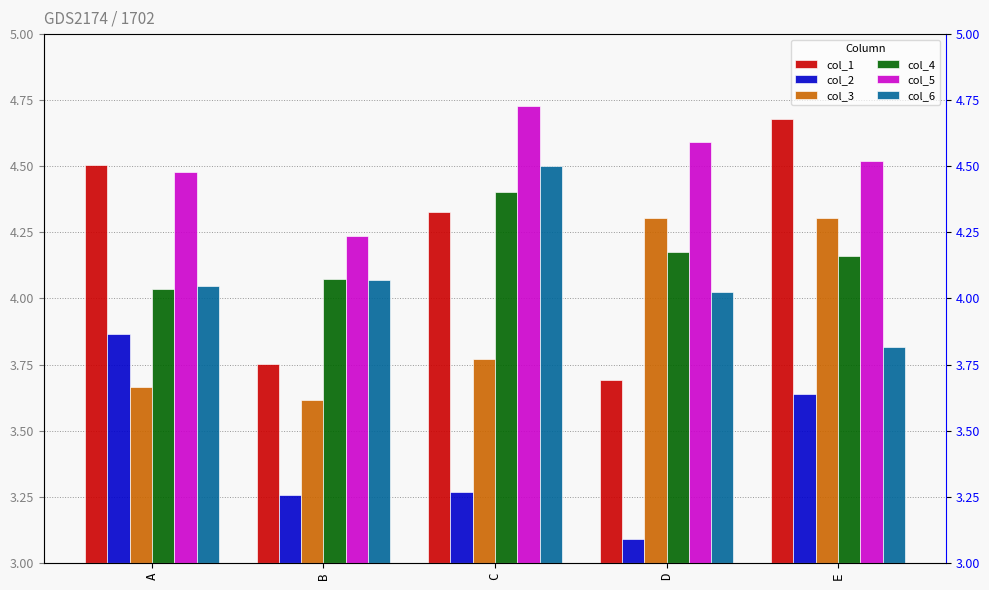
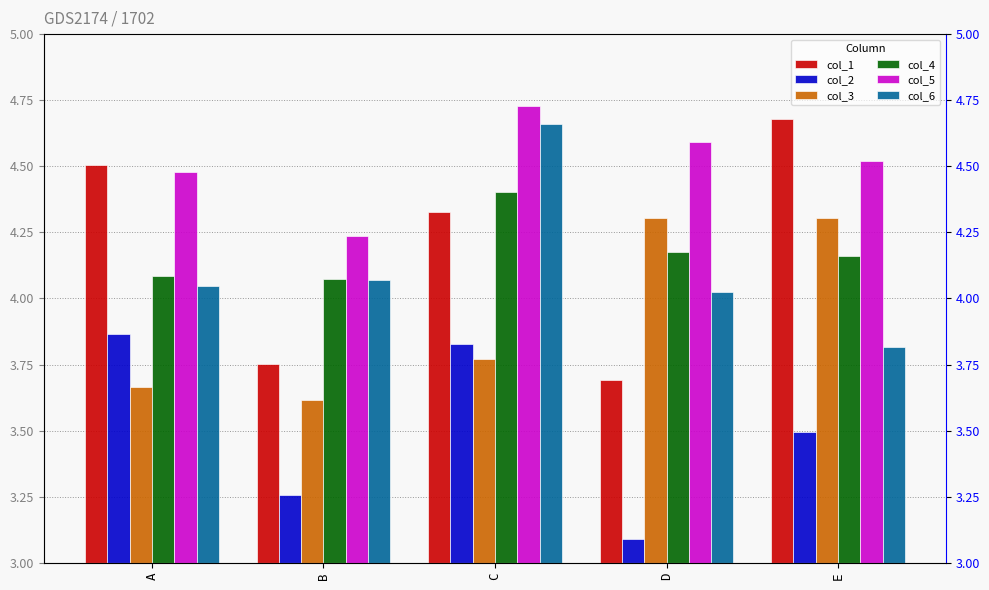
  {
    "col_1": {
      "A": 4.51,
      "B": 3.75,
      "C": 4.33,
      "D": 3.69,
      "E": 4.68
    },
    "col_2": {
      "A": 3.86,
      "B": 3.26,
-     "C": 3.27,
+     "C": 3.83,
      "D": 3.09,
-     "E": 3.64
+     "E": 3.49
    },
    "col_3": {
      "A": 3.66,
      "B": 3.61,
      "C": 3.77,
      "D": 4.31,
      "E": 4.31
    },
    "col_4": {
-     "A": 4.04,
+     "A": 4.08,
      "B": 4.08,
      "C": 4.40,
      "D": 4.17,
      "E": 4.16
    },
    "col_5": {
      "A": 4.48,
      "B": 4.24,
      "C": 4.73,
      "D": 4.59,
      "E": 4.52
    },
    "col_6": {
      "A": 4.05,
      "B": 4.07,
-     "C": 4.50,
+     "C": 4.66,
      "D": 4.03,
      "E": 3.82
    }
  }
